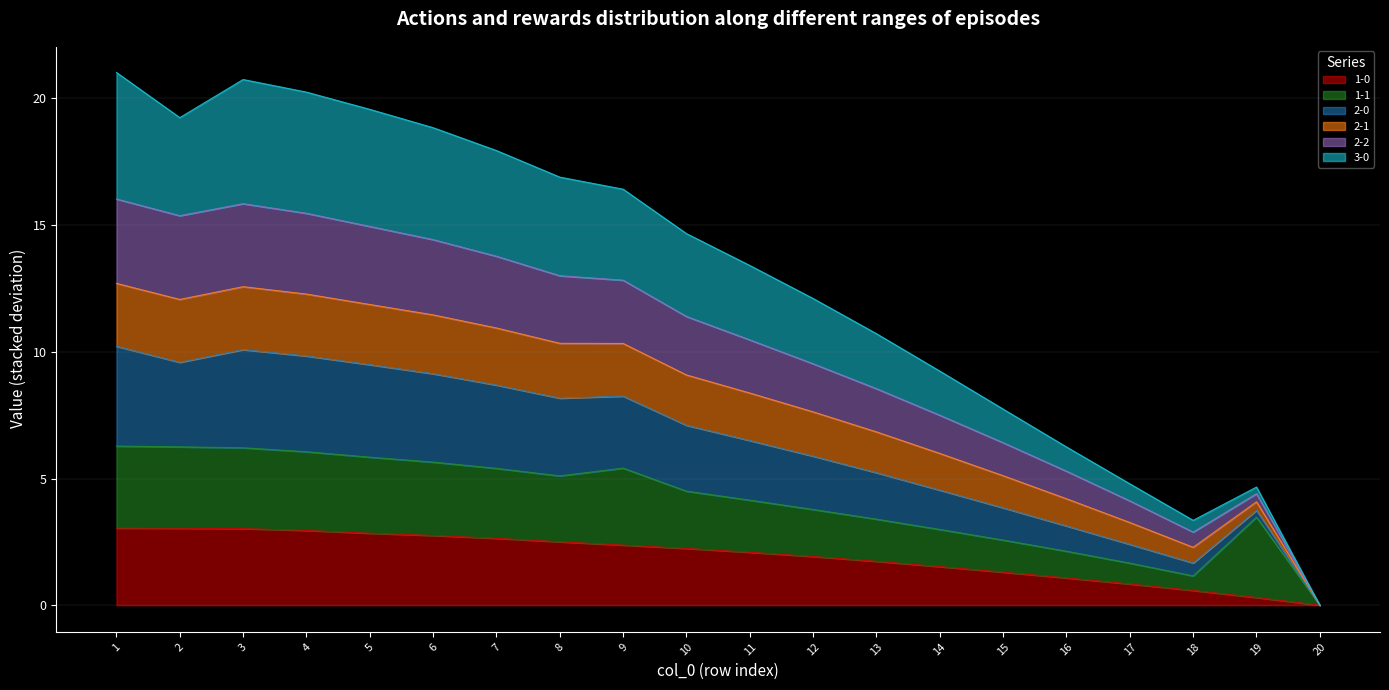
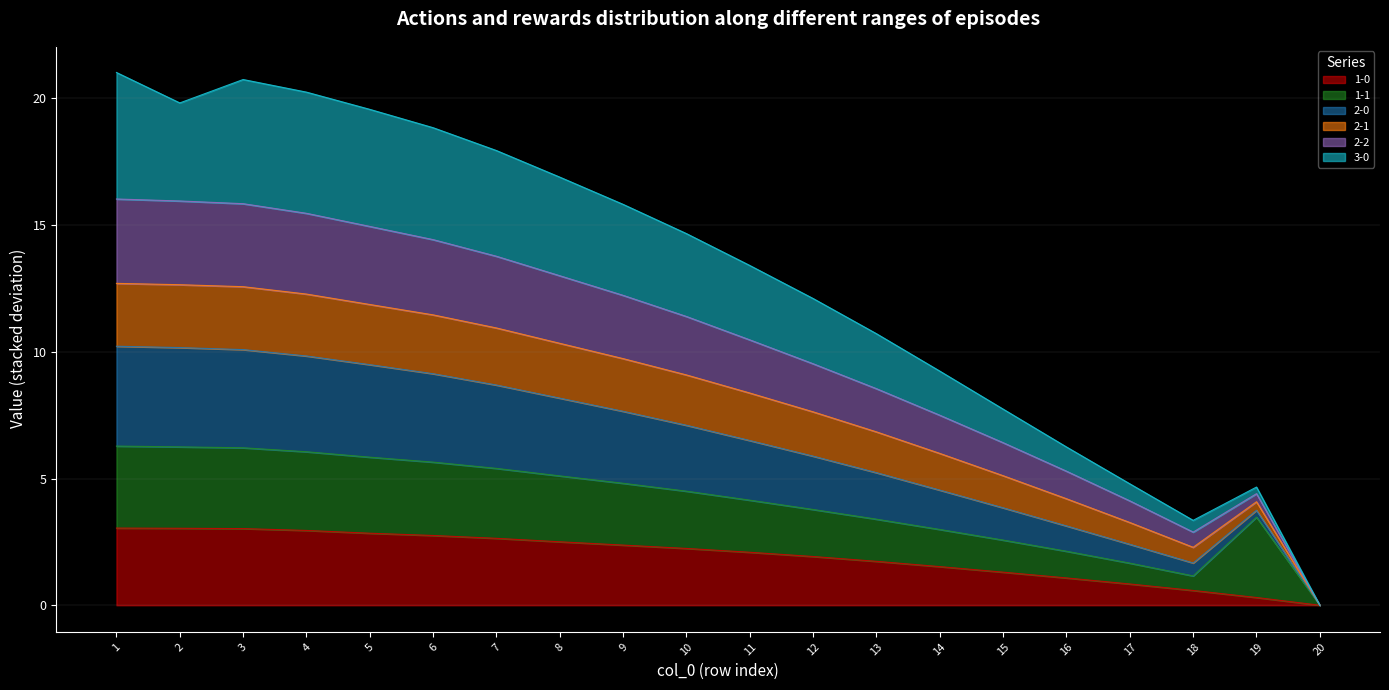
  {
    "1-0": {
      "1": 3.0,
      "2": 3.0,
      "3": 3.0,
      "4": 3.0,
      "5": 2.8,
      "6": 2.8,
      "7": 2.6,
      "8": 2.5,
      "9": 2.4,
      "10": 2.2,
      "11": 2.1,
      "12": 1.9,
      "13": 1.7,
      "14": 1.5,
      "15": 1.3,
      "16": 1.1,
      "17": 0.8,
      "18": 0.6,
      "19": 0.3
    },
    "1-1": {
      "1": 3.2,
      "2": 3.2,
      "3": 3.2,
      "4": 3.1,
      "5": 3.0,
      "6": 2.9,
      "7": 2.8,
      "8": 2.6,
-     "9": 3.0,
+     "9": 2.4,
      "10": 2.3,
      "11": 2.1,
      "12": 1.9,
      "13": 1.7,
      "14": 1.5,
      "15": 1.3,
      "16": 1.1,
      "17": 0.8,
      "18": 0.6,
      "19": 3.2
    },
    "2-0": {
      "1": 3.9,
-     "2": 3.3,
+     "2": 3.9,
      "3": 3.9,
      "4": 3.8,
      "5": 3.6,
      "6": 3.5,
      "7": 3.3,
      "8": 3.1,
      "9": 2.8,
      "10": 2.6,
      "11": 2.4,
      "12": 2.1,
      "13": 1.8,
      "14": 1.6,
      "15": 1.3,
      "16": 1.0,
      "17": 0.7,
      "18": 0.5,
      "19": 0.3
    },
    "2-1": {
      "1": 2.5,
      "2": 2.5,
      "3": 2.5,
      "4": 2.4,
      "5": 2.4,
      "6": 2.3,
      "7": 2.3,
      "8": 2.2,
      "9": 2.1,
      "10": 2.0,
      "11": 1.9,
      "12": 1.7,
      "13": 1.6,
      "14": 1.4,
      "15": 1.3,
      "16": 1.1,
      "17": 0.9,
      "18": 0.6,
      "19": 0.3
    },
    "2-2": {
      "1": 3.3,
      "2": 3.3,
      "3": 3.3,
      "4": 3.2,
      "5": 3.1,
      "6": 3.0,
      "7": 2.8,
      "8": 2.7,
      "9": 2.5,
      "10": 2.3,
      "11": 2.1,
      "12": 1.9,
      "13": 1.7,
      "14": 1.5,
      "15": 1.3,
      "16": 1.1,
      "17": 0.9,
      "18": 0.6,
      "19": 0.3
    },
    "3-0": {
      "1": 5.0,
      "2": 3.9,
      "3": 4.9,
      "4": 4.8,
      "5": 4.6,
      "6": 4.4,
      "7": 4.2,
      "8": 3.9,
      "9": 3.6,
      "10": 3.3,
      "11": 2.9,
      "12": 2.6,
      "13": 2.2,
      "14": 1.7,
      "15": 1.3,
      "16": 1.0,
      "17": 0.7,
      "18": 0.5,
      "19": 0.3
    }
  }
